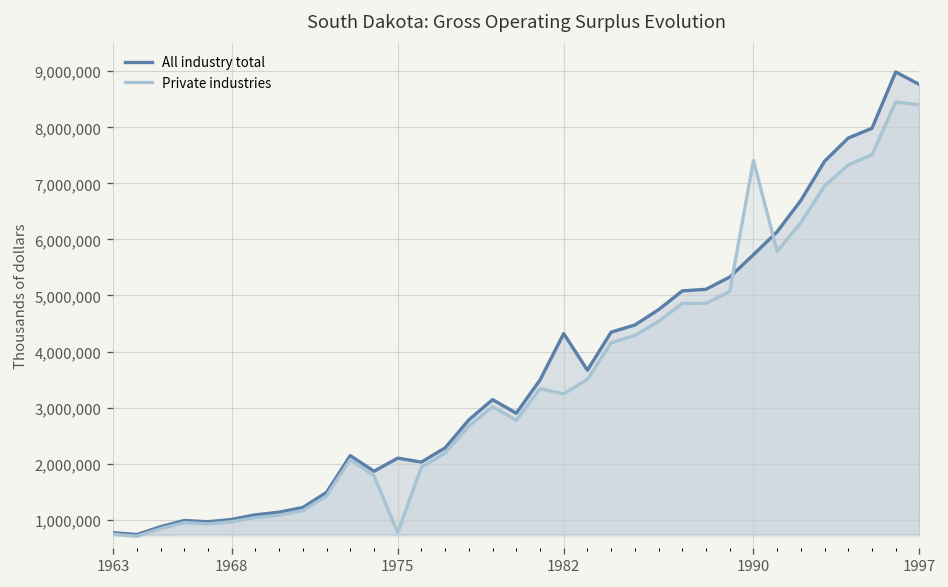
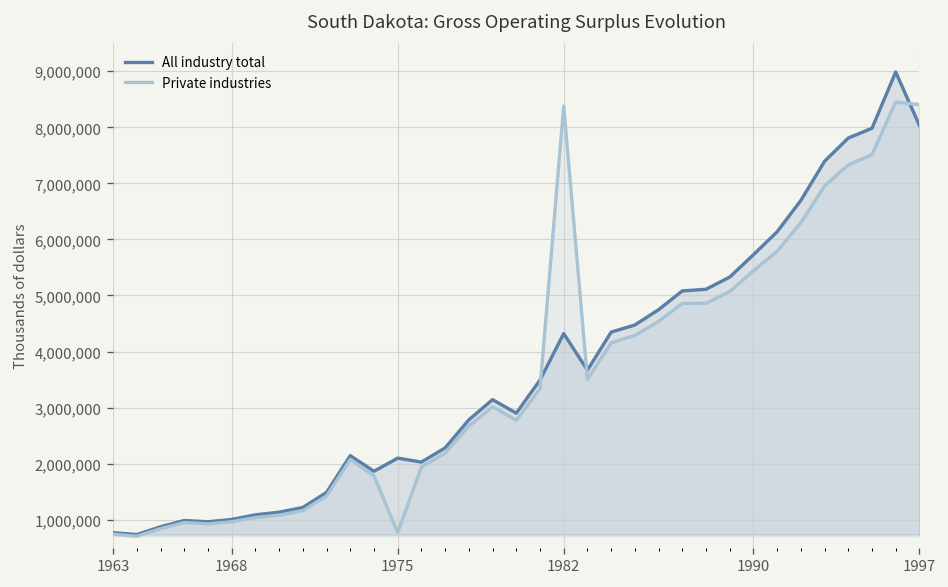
  {
    "All industry total": {
      "1975": "2,100,000",
      "1982": "4,300,000",
      "1990": "5,700,000",
-     "1997": "8,800,000"
+     "1997": "8,000,000"
    },
    "Private industries": {
      "1975": "800,000",
-     "1982": "3,200,000",
-     "1990": "7,400,000",
+     "1982": "8,400,000",
+     "1990": "5,400,000",
      "1997": "8,400,000"
    }
  }
